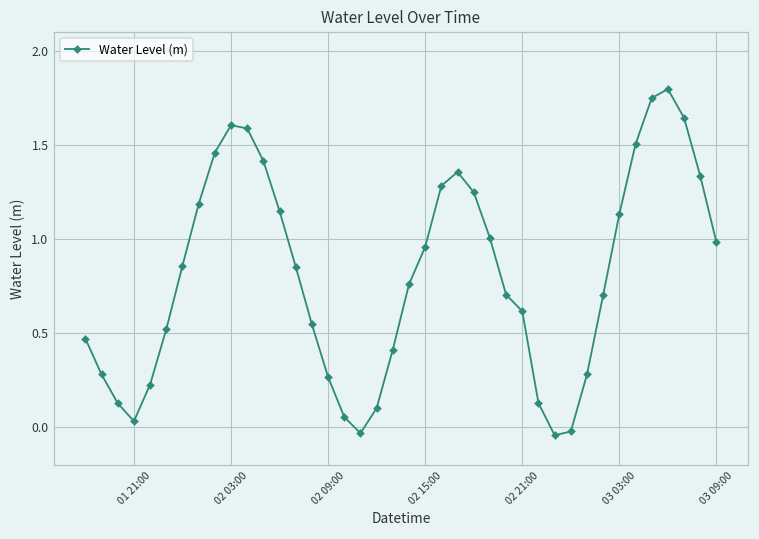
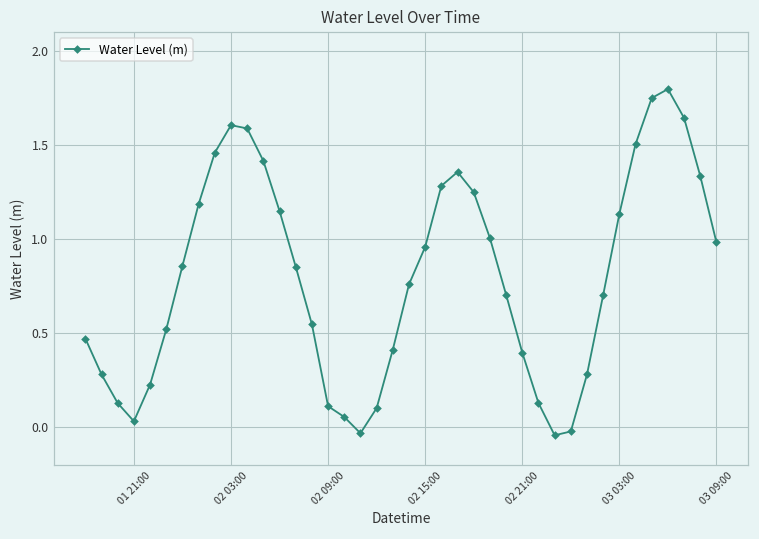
  {
    "01 21:00": 0.03,
    "02 03:00": 1.61,
-   "02 09:00": 0.27,
+   "02 09:00": 0.11,
    "02 15:00": 0.96,
-   "02 21:00": 0.62,
+   "02 21:00": 0.40,
    "03 03:00": 1.13,
    "03 09:00": 0.98
  }
